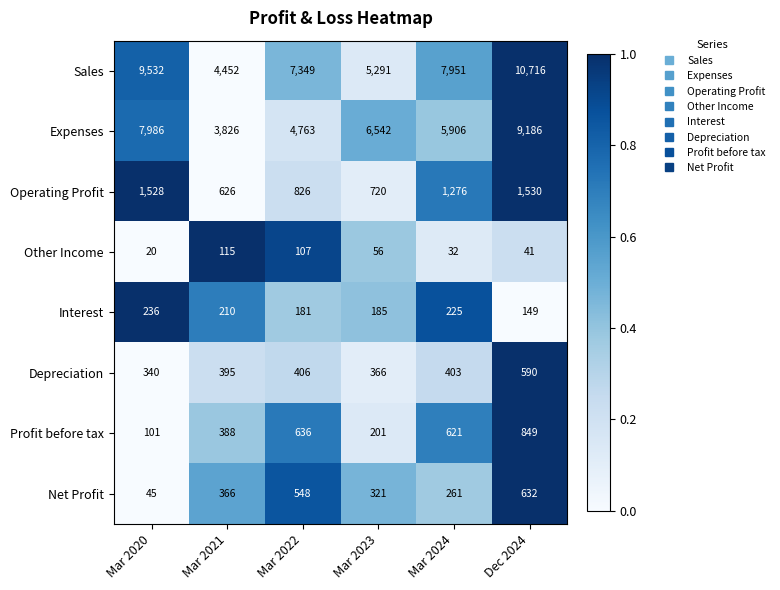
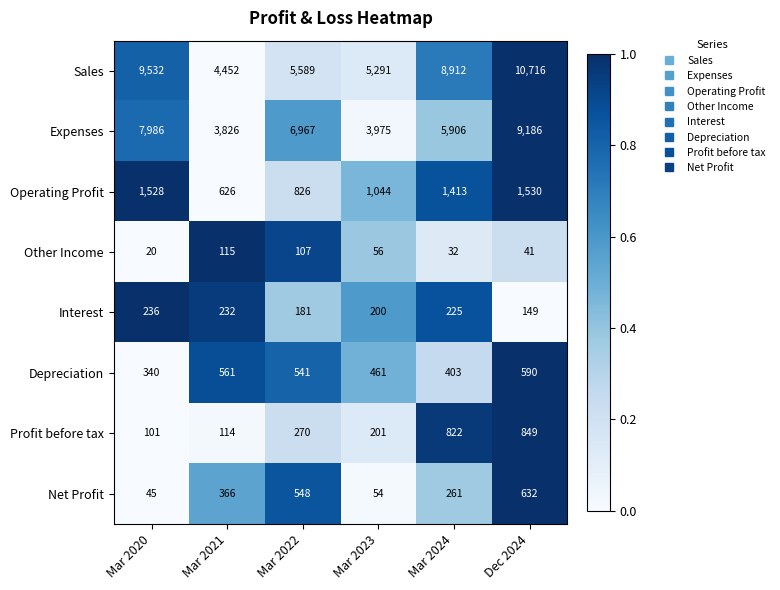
  {
    "Sales": {
      "Mar 2020": "9,532",
      "Mar 2021": "4,452",
-     "Mar 2022": "7,349",
+     "Mar 2022": "5,589",
      "Mar 2023": "5,291",
-     "Mar 2024": "7,951",
+     "Mar 2024": "8,912",
      "Dec 2024": "10,716"
    },
    "Expenses": {
      "Mar 2020": "7,986",
      "Mar 2021": "3,826",
-     "Mar 2022": "4,763",
-     "Mar 2023": "6,542",
+     "Mar 2022": "6,967",
+     "Mar 2023": "3,975",
      "Mar 2024": "5,906",
      "Dec 2024": "9,186"
    },
    "Operating Profit": {
      "Mar 2020": "1,528",
      "Mar 2021": "626",
      "Mar 2022": "826",
-     "Mar 2023": "720",
-     "Mar 2024": "1,276",
+     "Mar 2023": "1,044",
+     "Mar 2024": "1,413",
      "Dec 2024": "1,530"
    },
    "Other Income": {
      "Mar 2020": "20",
      "Mar 2021": "115",
      "Mar 2022": "107",
      "Mar 2023": "56",
      "Mar 2024": "32",
      "Dec 2024": "41"
    },
    "Interest": {
      "Mar 2020": "236",
-     "Mar 2021": "210",
+     "Mar 2021": "232",
      "Mar 2022": "181",
-     "Mar 2023": "185",
+     "Mar 2023": "200",
      "Mar 2024": "225",
      "Dec 2024": "149"
    },
    "Depreciation": {
      "Mar 2020": "340",
-     "Mar 2021": "395",
-     "Mar 2022": "406",
-     "Mar 2023": "366",
+     "Mar 2021": "561",
+     "Mar 2022": "541",
+     "Mar 2023": "461",
      "Mar 2024": "403",
      "Dec 2024": "590"
    },
    "Profit before tax": {
      "Mar 2020": "101",
-     "Mar 2021": "388",
-     "Mar 2022": "636",
+     "Mar 2021": "114",
+     "Mar 2022": "270",
      "Mar 2023": "201",
-     "Mar 2024": "621",
+     "Mar 2024": "822",
      "Dec 2024": "849"
    },
    "Net Profit": {
      "Mar 2020": "45",
      "Mar 2021": "366",
      "Mar 2022": "548",
-     "Mar 2023": "321",
+     "Mar 2023": "54",
      "Mar 2024": "261",
      "Dec 2024": "632"
    }
  }
